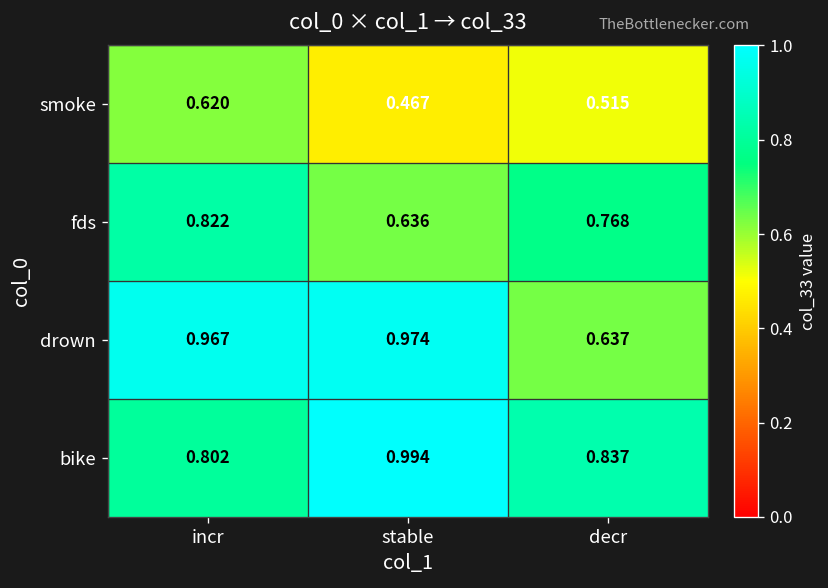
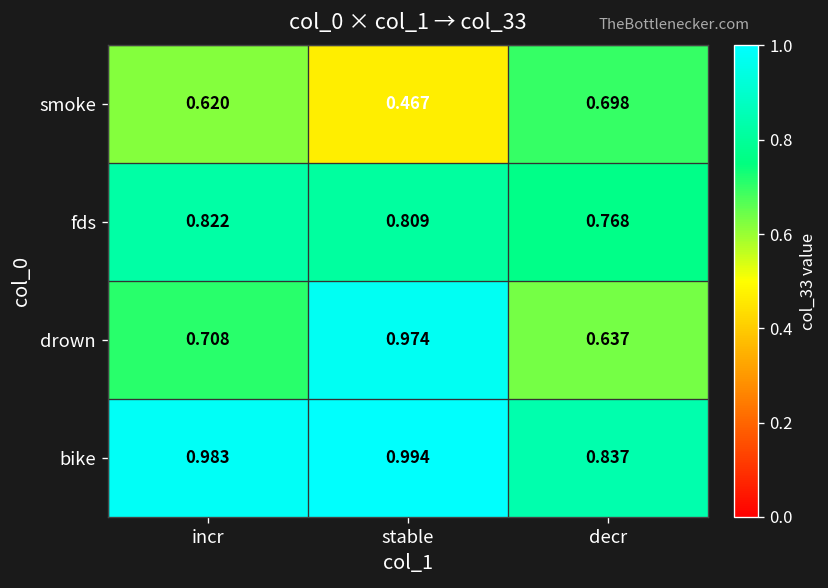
  {
    "smoke": {
      "incr": 0.620,
      "stable": 0.467,
-     "decr": 0.515
+     "decr": 0.698
    },
    "fds": {
      "incr": 0.822,
-     "stable": 0.636,
+     "stable": 0.809,
      "decr": 0.768
    },
    "drown": {
-     "incr": 0.967,
+     "incr": 0.708,
      "stable": 0.974,
      "decr": 0.637
    },
    "bike": {
-     "incr": 0.802,
+     "incr": 0.983,
      "stable": 0.994,
      "decr": 0.837
    }
  }
